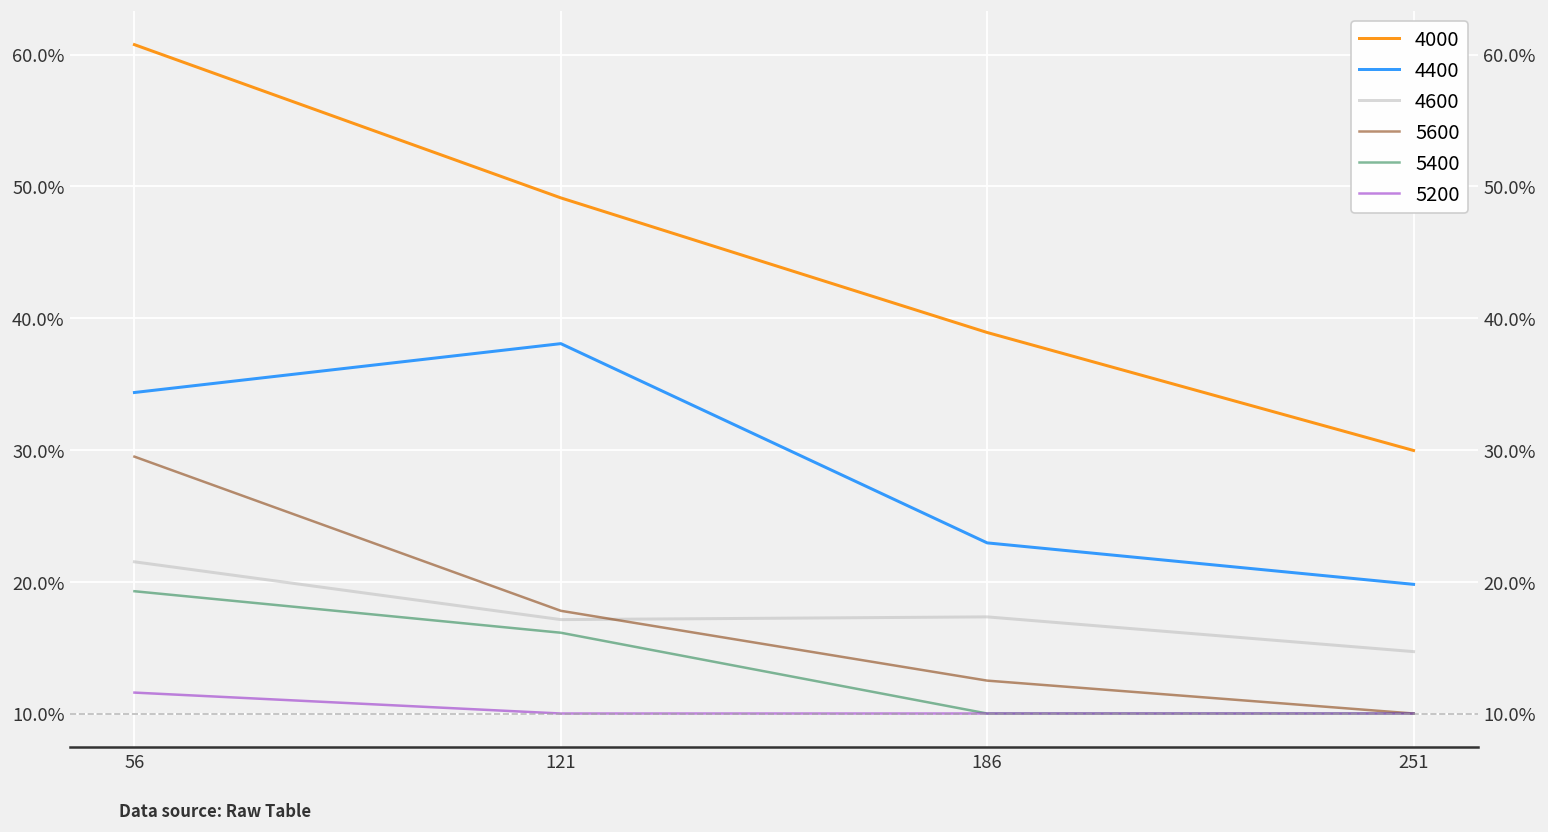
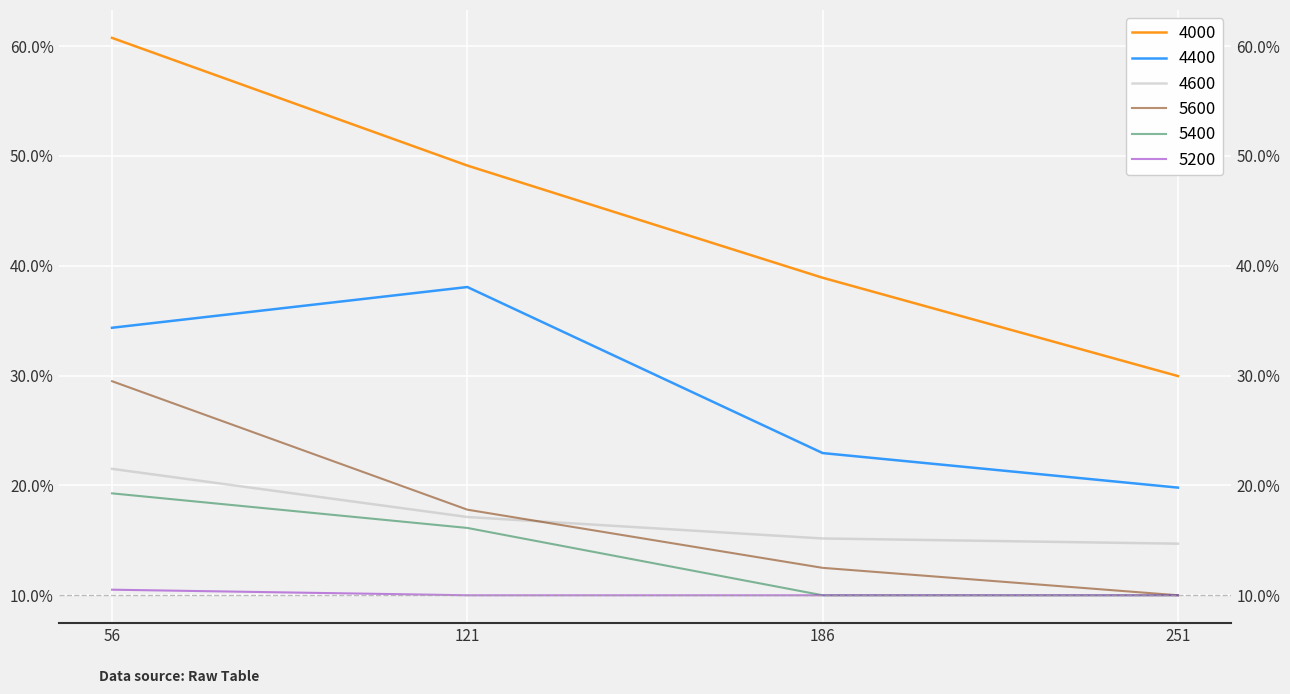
  {
    "4000": {
      "56": "60.8%",
      "121": "49.1%",
      "186": "38.9%",
      "251": "30.0%"
    },
    "4400": {
      "56": "34.4%",
      "121": "38.1%",
      "186": "22.9%",
      "251": "19.8%"
    },
    "4600": {
      "56": "21.5%",
      "121": "17.1%",
-     "186": "17.3%",
+     "186": "15.2%",
      "251": "14.7%"
    },
    "5600": {
      "56": "29.5%",
      "121": "17.8%",
      "186": "12.5%"
    },
    "5400": {
      "56": "19.3%",
      "121": "16.1%"
    },
    "5200": {
-     "56": "11.6%",
+     "56": "10.5%",
      "121": "10.0%"
    }
  }
